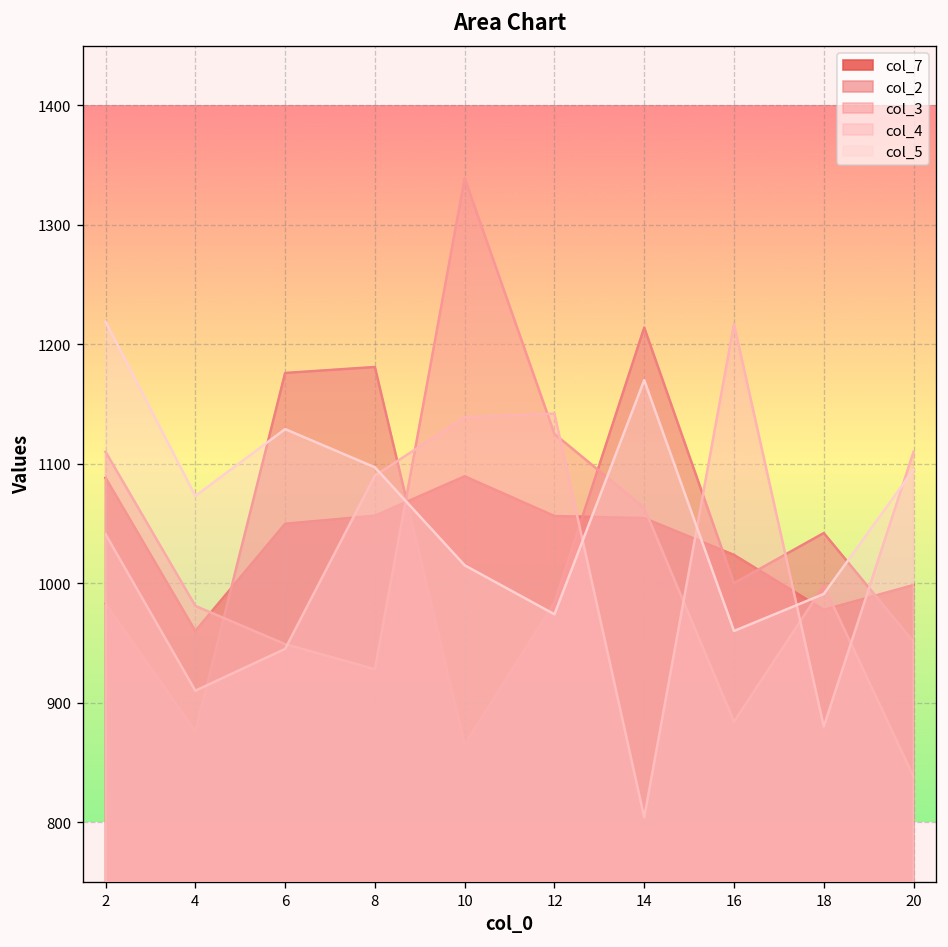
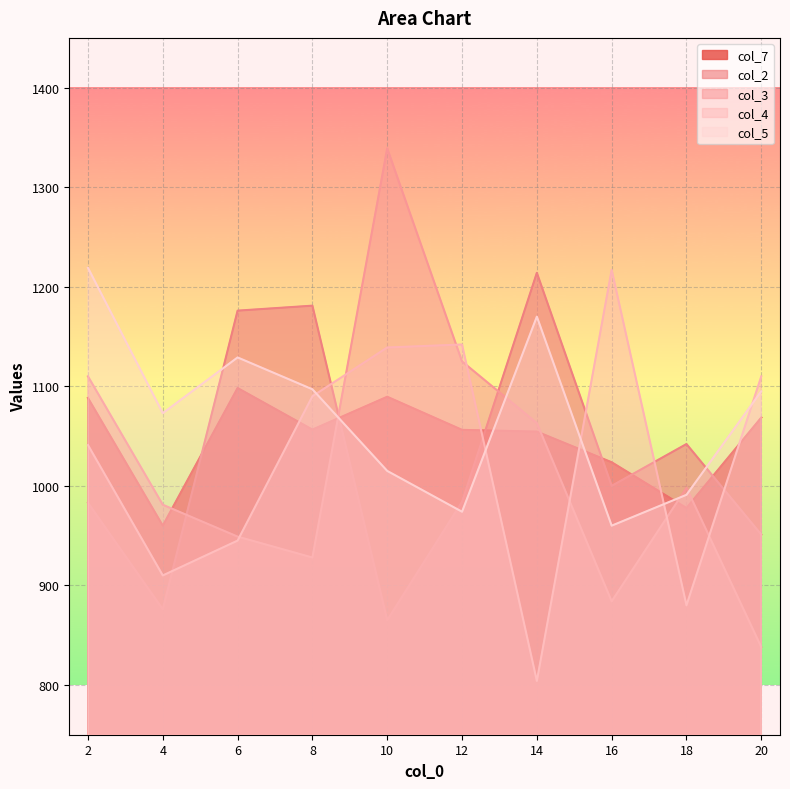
  {
    "col_7": {
      "2": 1090,
      "4": 960,
-     "6": 1050,
+     "6": 1100,
      "8": 1060,
      "10": 1090,
      "12": 1060,
      "14": 1050,
      "16": 1020,
      "18": 980,
-     "20": 1000
+     "20": 1070
    }
  }
